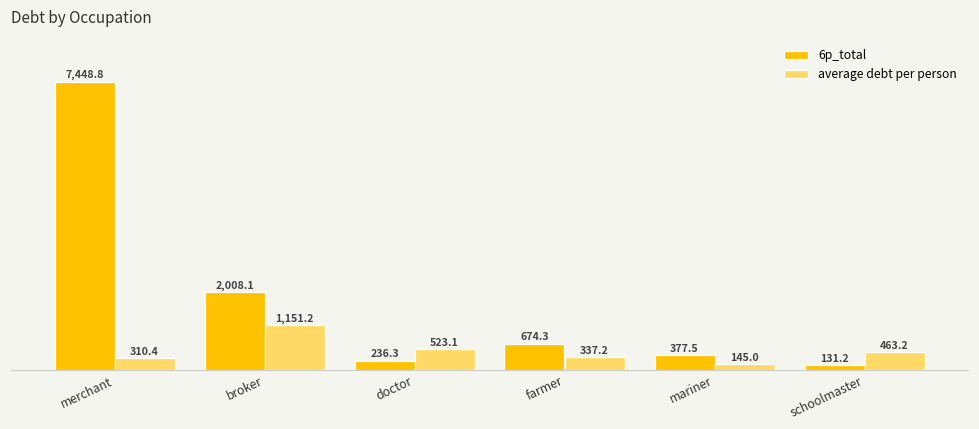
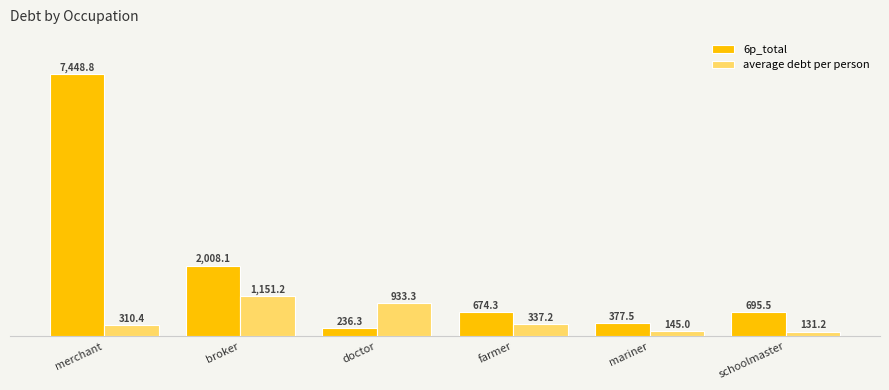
  {
    "6p_total": {
      "merchant": "7,448.8",
      "broker": "2,008.1",
      "doctor": "236.3",
      "farmer": "674.3",
      "mariner": "377.5",
-     "schoolmaster": "131.2"
+     "schoolmaster": "695.5"
    },
    "average debt per person": {
      "merchant": "310.4",
      "broker": "1,151.2",
-     "doctor": "523.1",
+     "doctor": "933.3",
      "farmer": "337.2",
      "mariner": "145.0",
-     "schoolmaster": "463.2"
+     "schoolmaster": "131.2"
    }
  }
